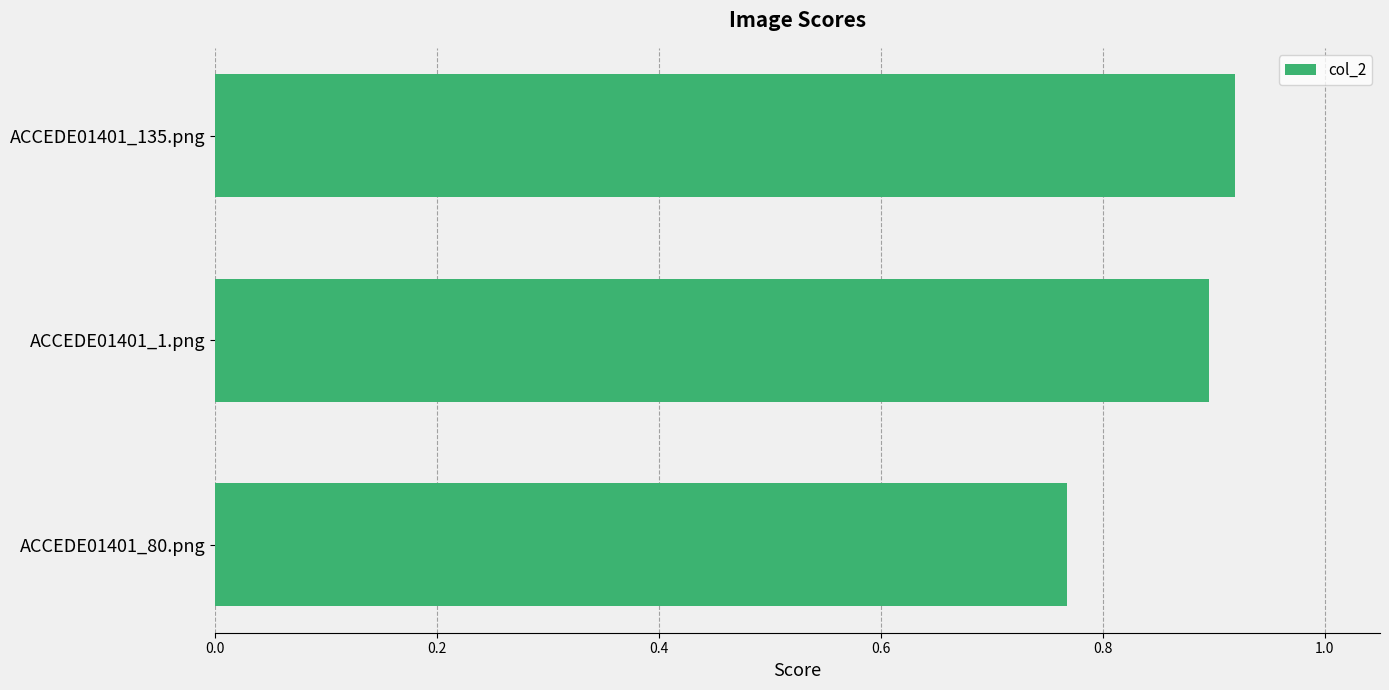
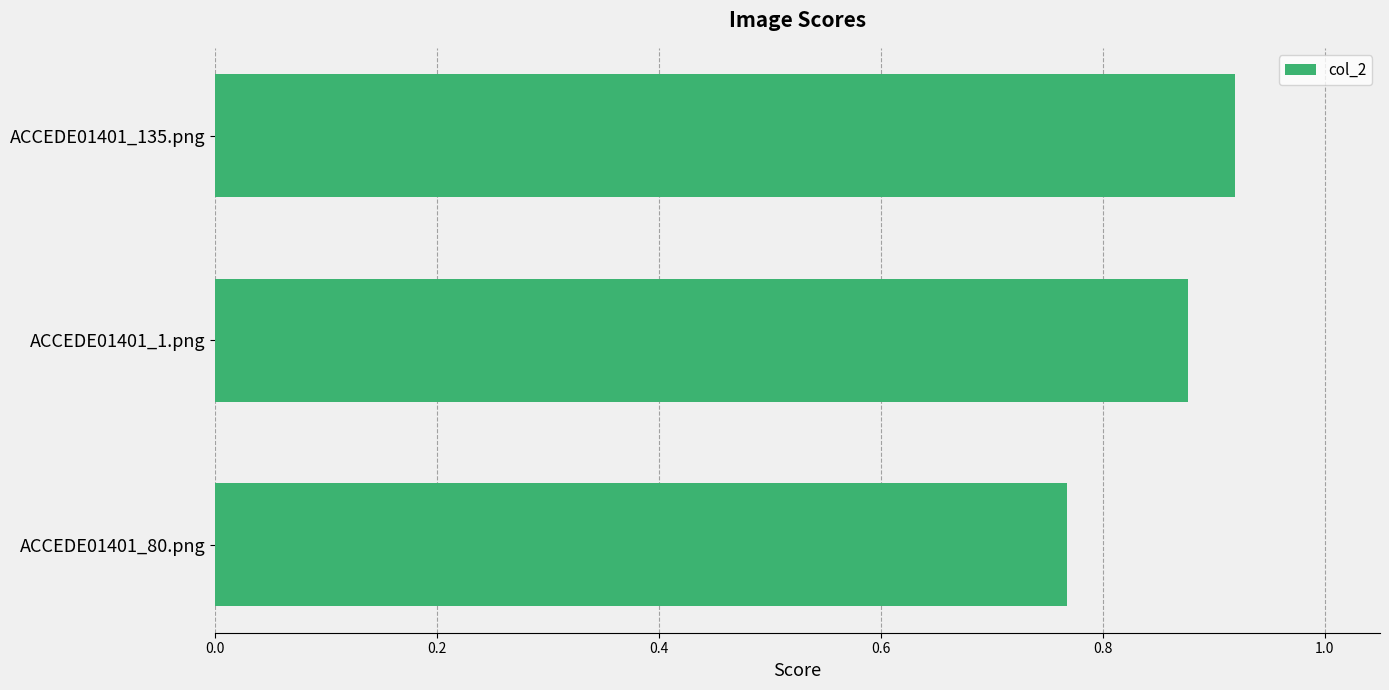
  {
    "ACCEDE01401_135.png": 0.919,
-   "ACCEDE01401_1.png": 0.896,
+   "ACCEDE01401_1.png": 0.877,
    "ACCEDE01401_80.png": 0.767
  }
